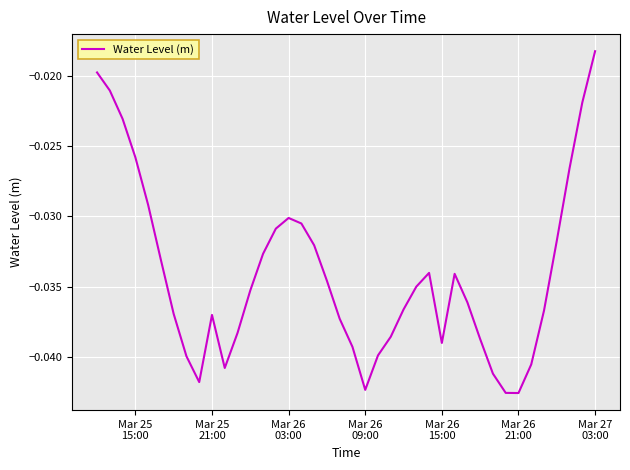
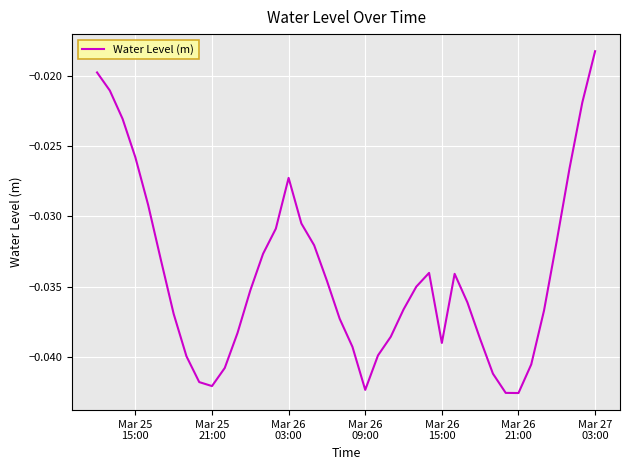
  {
    "Mar 25 15:00": -0.0258,
-   "Mar 25 21:00": -0.0370,
-   "Mar 26 03:00": -0.0301,
+   "Mar 25 21:00": -0.0421,
+   "Mar 26 03:00": -0.0273,
    "Mar 26 09:00": -0.0424,
    "Mar 26 15:00": -0.0390,
    "Mar 26 21:00": -0.0426,
    "Mar 27 03:00": -0.0182
  }
